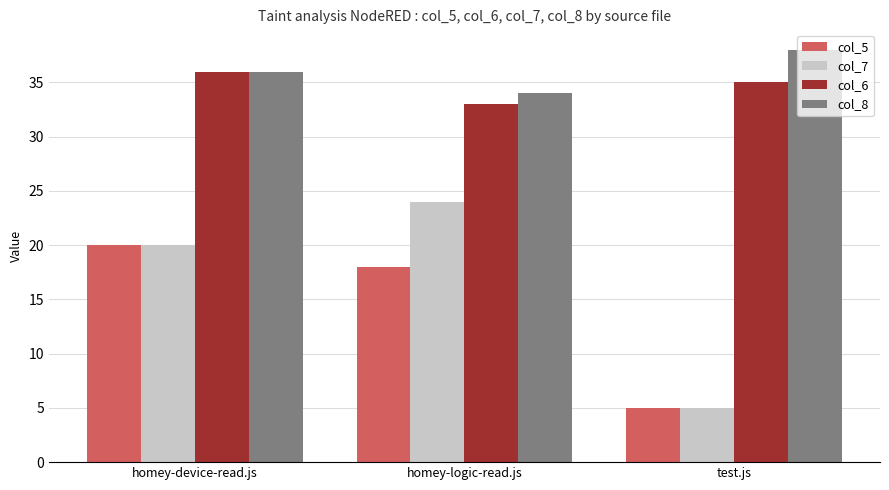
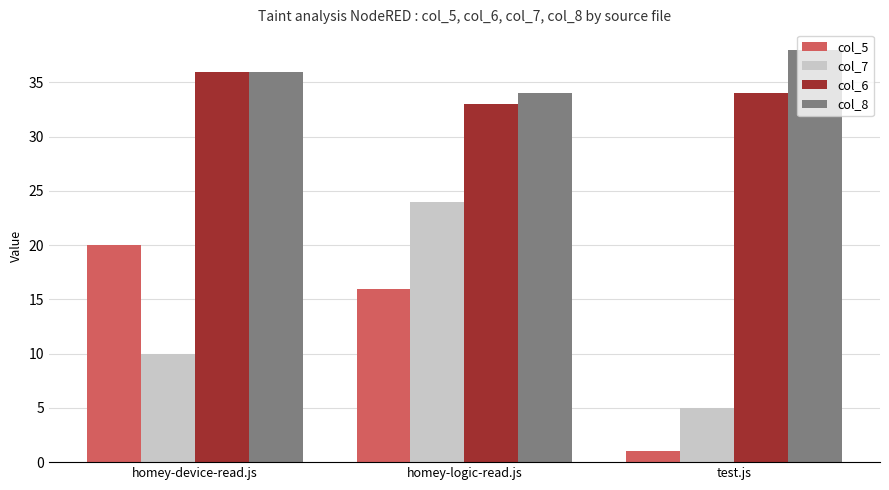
  {
    "col_5": {
      "homey-device-read.js": 20,
-     "homey-logic-read.js": 18,
-     "test.js": 5
+     "homey-logic-read.js": 16,
+     "test.js": 1
    },
    "col_7": {
-     "homey-device-read.js": 20,
+     "homey-device-read.js": 10,
      "homey-logic-read.js": 24,
      "test.js": 5
    },
    "col_6": {
      "homey-device-read.js": 36,
      "homey-logic-read.js": 33,
-     "test.js": 35
+     "test.js": 34
    },
    "col_8": {
      "homey-device-read.js": 36,
      "homey-logic-read.js": 34
    }
  }
